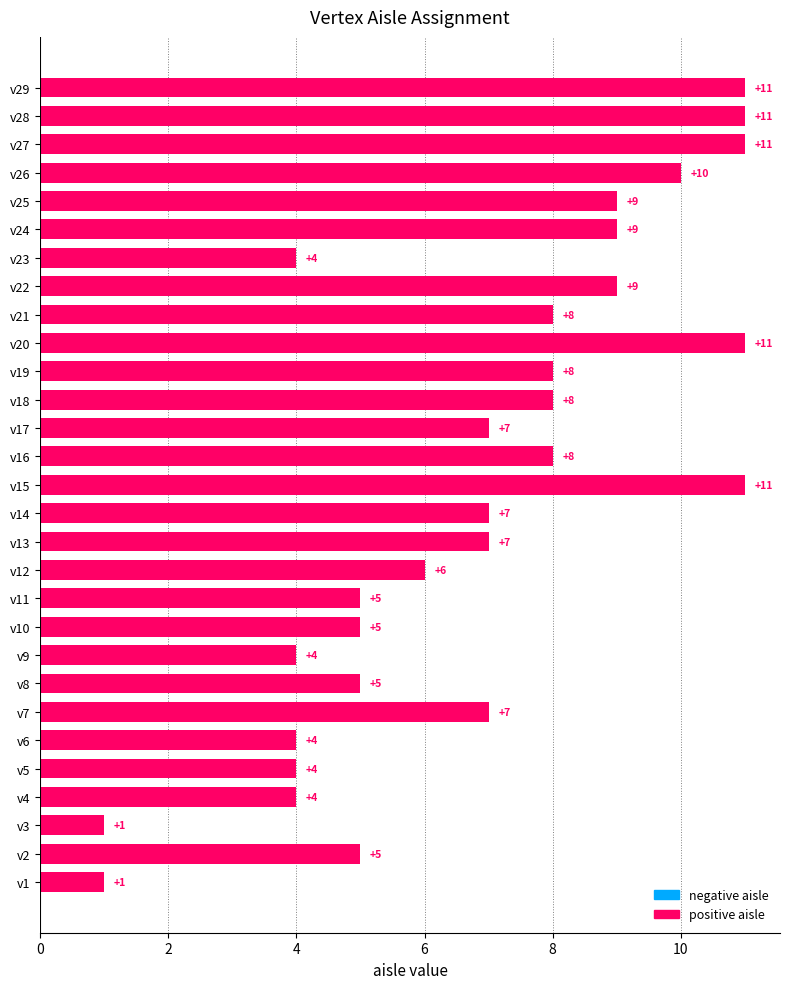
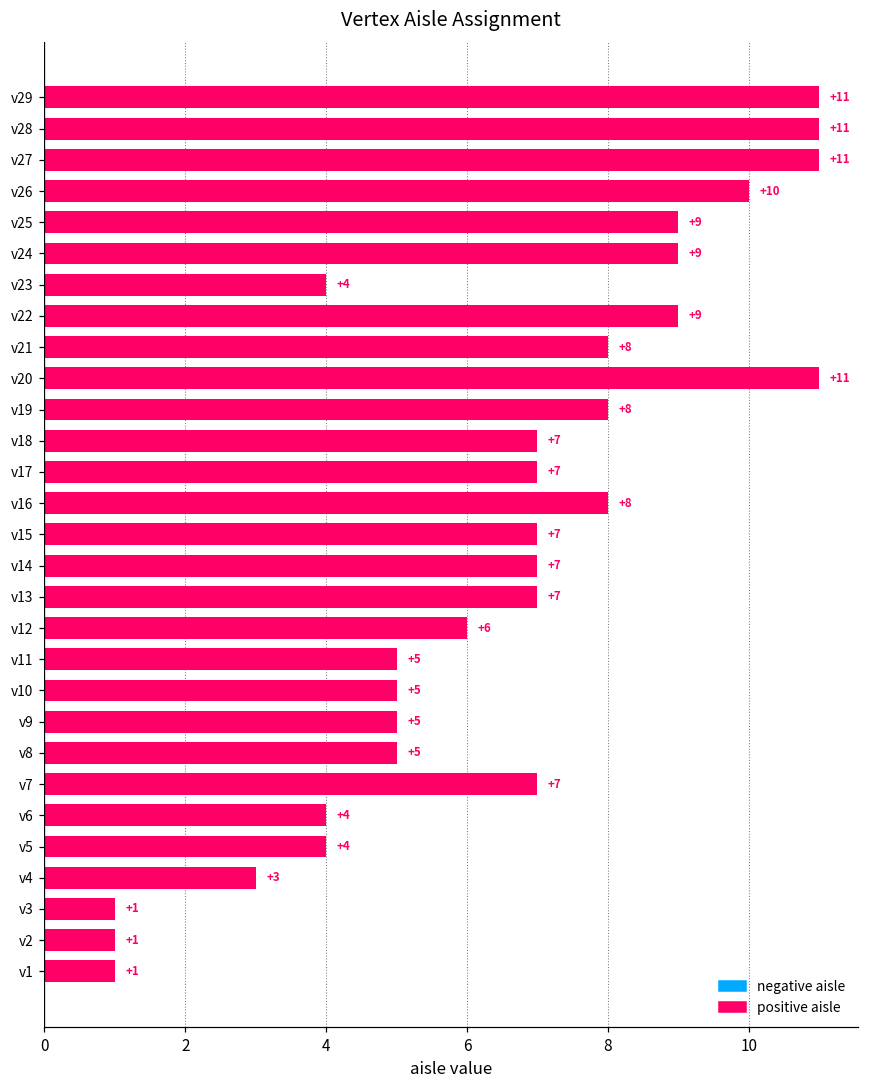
  {
    "v29": "+11",
    "v28": "+11",
    "v27": "+11",
    "v26": "+10",
    "v25": "+9",
    "v24": "+9",
    "v23": "+4",
    "v22": "+9",
    "v21": "+8",
    "v20": "+11",
    "v19": "+8",
-   "v18": "+8",
+   "v18": "+7",
    "v17": "+7",
    "v16": "+8",
-   "v15": "+11",
+   "v15": "+7",
    "v14": "+7",
    "v13": "+7",
    "v12": "+6",
    "v11": "+5",
    "v10": "+5",
-   "v9": "+4",
+   "v9": "+5",
    "v8": "+5",
    "v7": "+7",
    "v6": "+4",
    "v5": "+4",
-   "v4": "+4",
+   "v4": "+3",
    "v3": "+1",
-   "v2": "+5",
+   "v2": "+1",
    "v1": "+1"
  }
